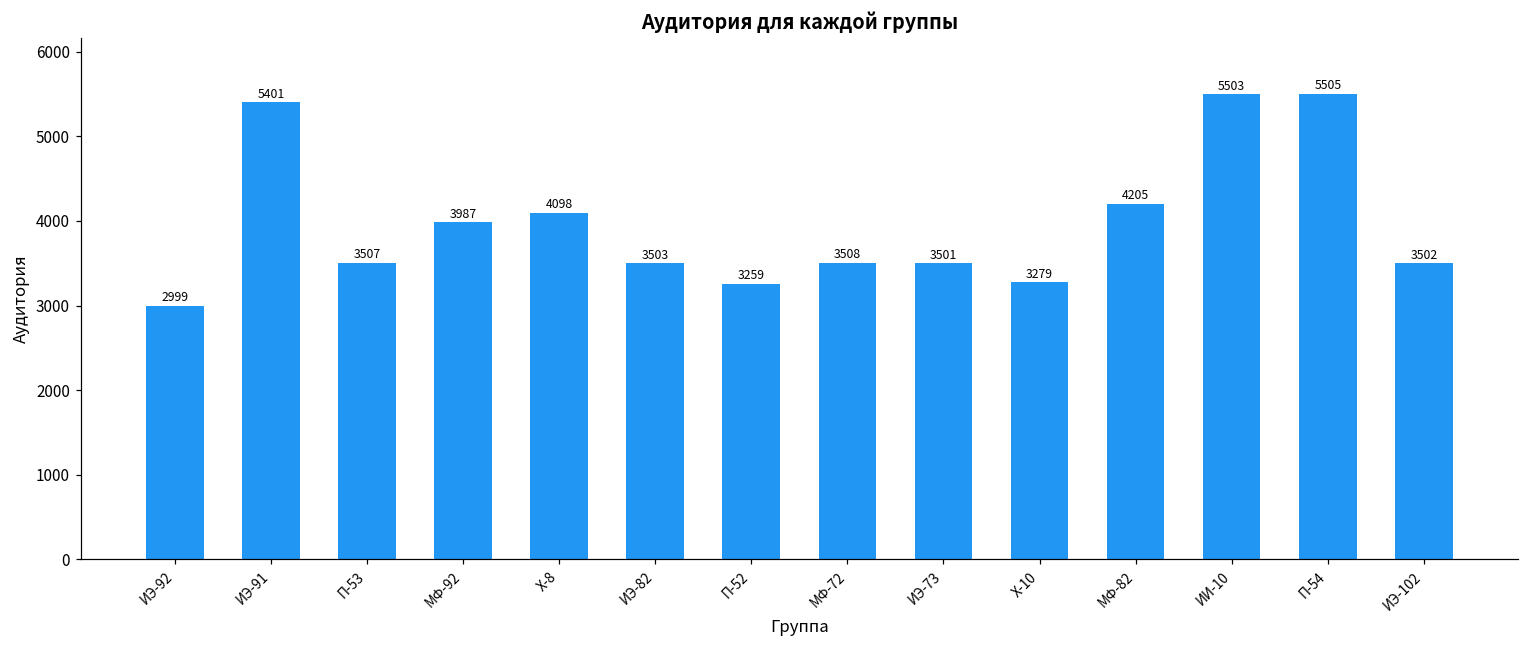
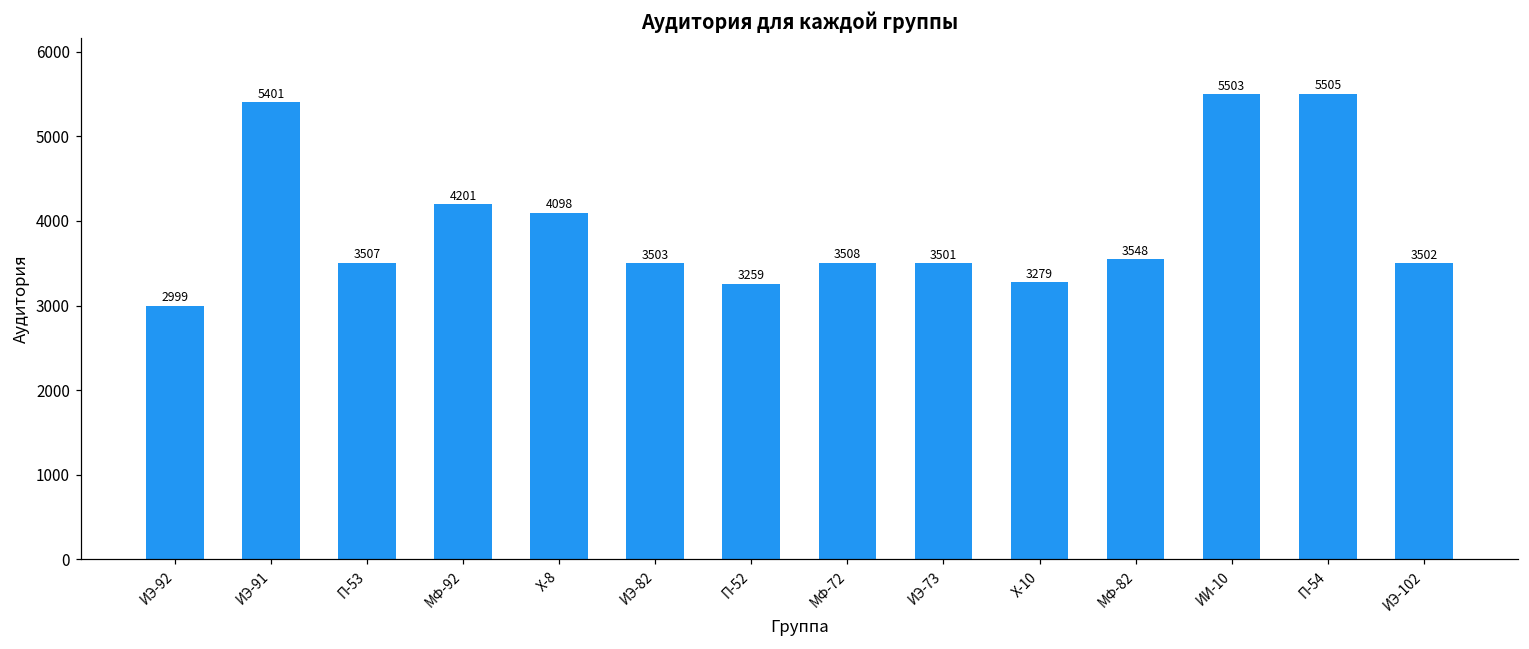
  {
    "ИЭ-92": 2999,
    "ИЭ-91": 5401,
    "П-53": 3507,
-   "МФ-92": 3987,
+   "МФ-92": 4201,
    "Х-8": 4098,
    "ИЭ-82": 3503,
    "П-52": 3259,
    "МФ-72": 3508,
    "ИЭ-73": 3501,
    "Х-10": 3279,
-   "МФ-82": 4205,
+   "МФ-82": 3548,
    "ИИ-10": 5503,
    "П-54": 5505,
    "ИЭ-102": 3502
  }
